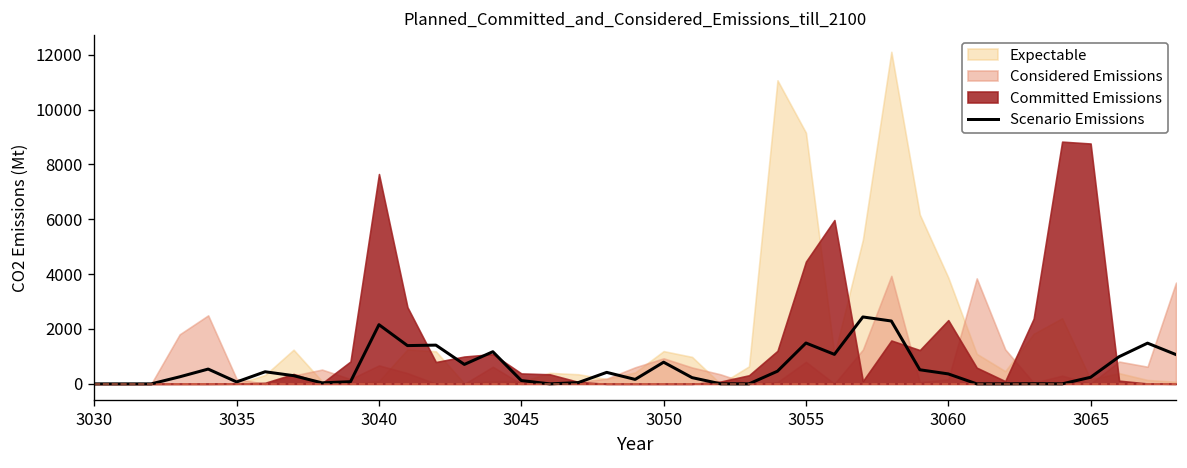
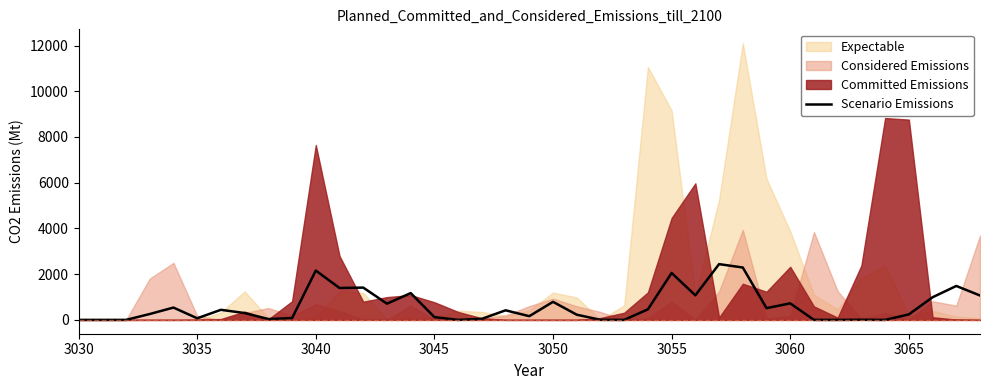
  {
    "Scenario Emissions": {
      "3040": 2200,
      "3050": 800,
-     "3055": 1500,
-     "3060": 400
+     "3055": 2100,
+     "3060": 700
    },
    "Committed Emissions": {
      "3040": 7600,
-     "3045": 400,
+     "3045": 800,
      "3050": 0,
      "3055": 4500,
      "3060": 2300,
      "3065": 8800
    }
  }
